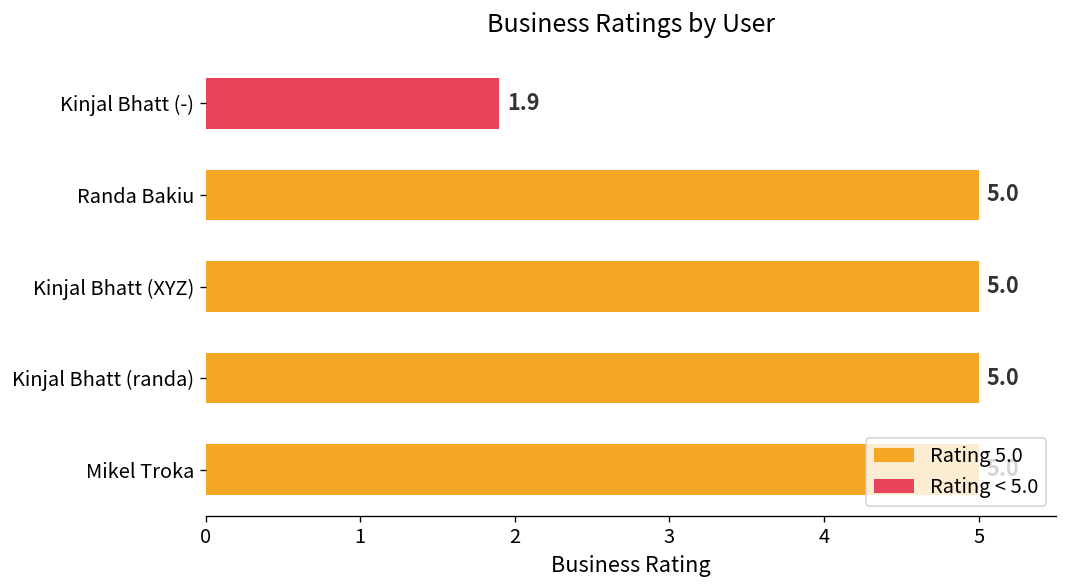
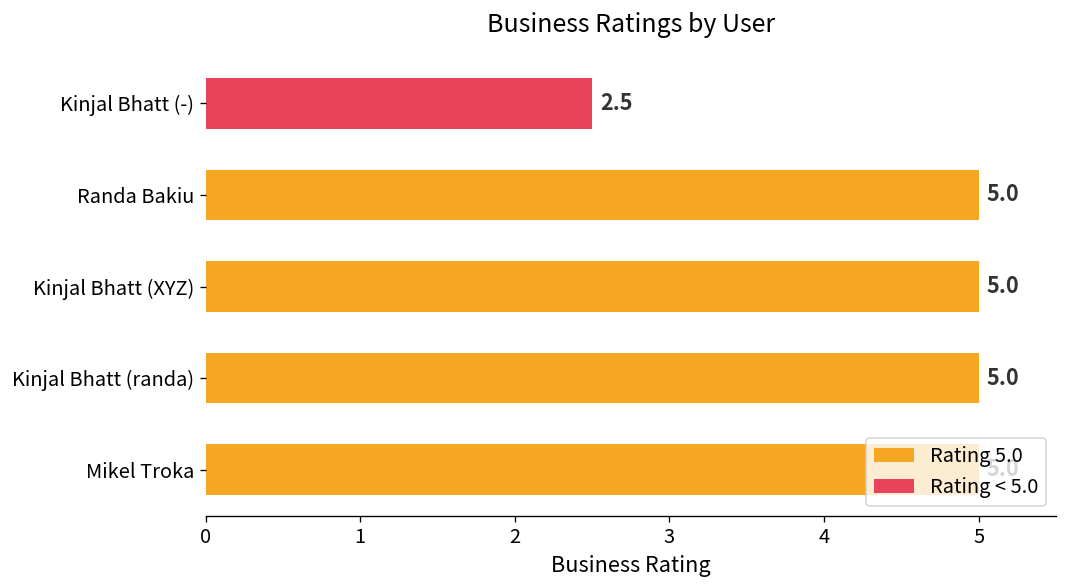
  {
-   "Kinjal Bhatt (-)": 1.9,
+   "Kinjal Bhatt (-)": 2.5,
    "Randa Bakiu": 5.0,
    "Kinjal Bhatt (XYZ)": 5.0,
    "Kinjal Bhatt (randa)": 5.0
  }
